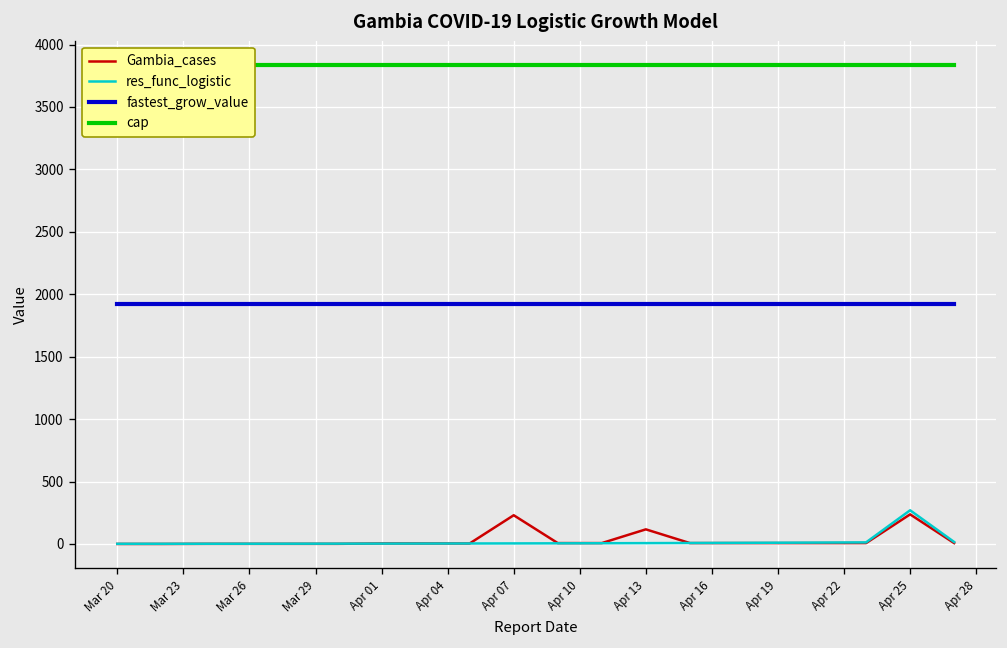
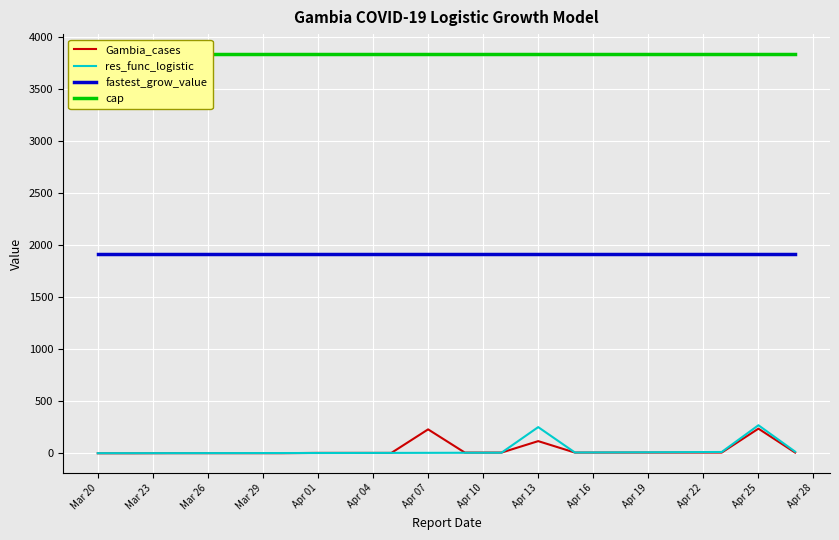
  {
    "Gambia_cases": {
      "Apr 07": 230,
      "Apr 13": 120,
      "Apr 25": 240
    },
    "res_func_logistic": {
      "Apr 07": 0,
-     "Apr 13": 10,
+     "Apr 13": 250,
      "Apr 25": 270
    },
    "fastest_grow_value": {
      "Mar 20": 1920,
      "Mar 26": 1920,
      "Apr 01": 1920,
      "Apr 07": 1920,
      "Apr 13": 1920,
      "Apr 19": 1920,
      "Apr 25": 1920
    },
    "cap": {
      "Apr 01": 3840,
      "Apr 07": 3840,
      "Apr 13": 3840,
      "Apr 19": 3840,
      "Apr 25": 3840
    }
  }
